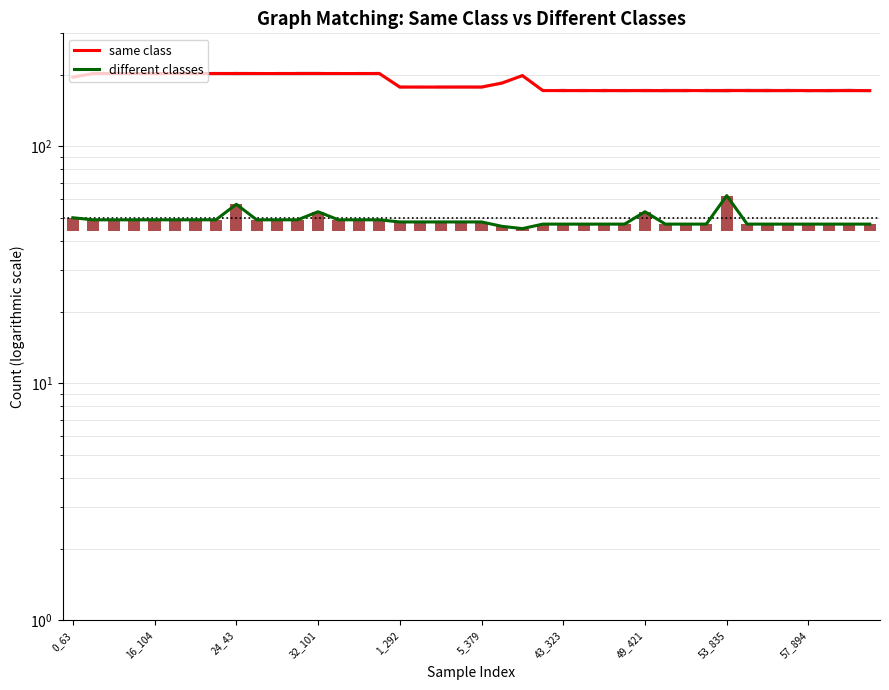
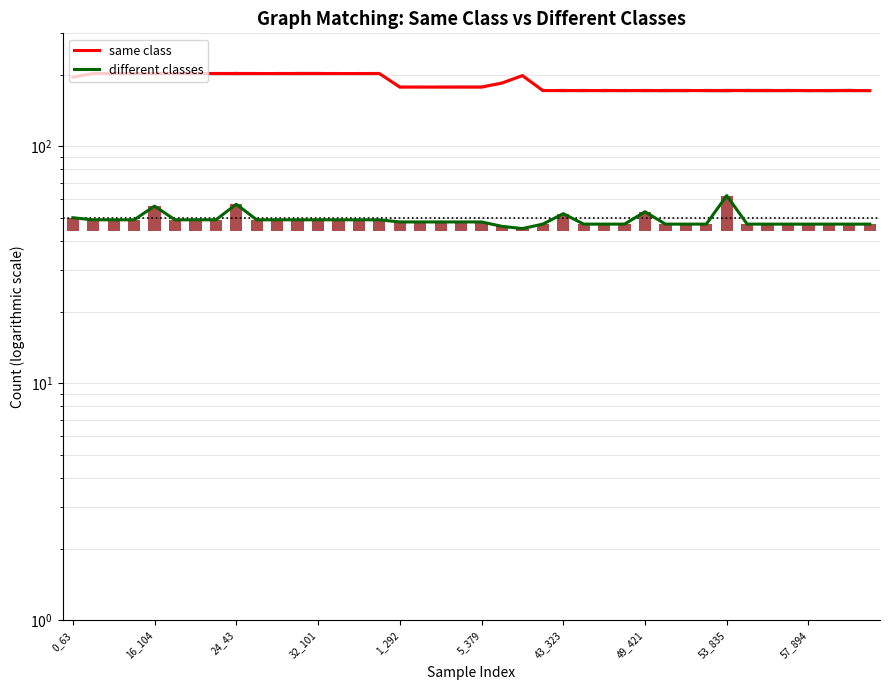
  {
    "different classes": {
      "0_63": 50,
-     "16_104": 49,
+     "16_104": 56,
      "24_43": 57,
-     "32_101": 53,
+     "32_101": 49,
      "1_292": 48,
      "5_379": 48,
-     "43_323": 47,
+     "43_323": 52,
      "49_421": 53,
      "53_835": 62,
      "57_894": 47
    }
  }
